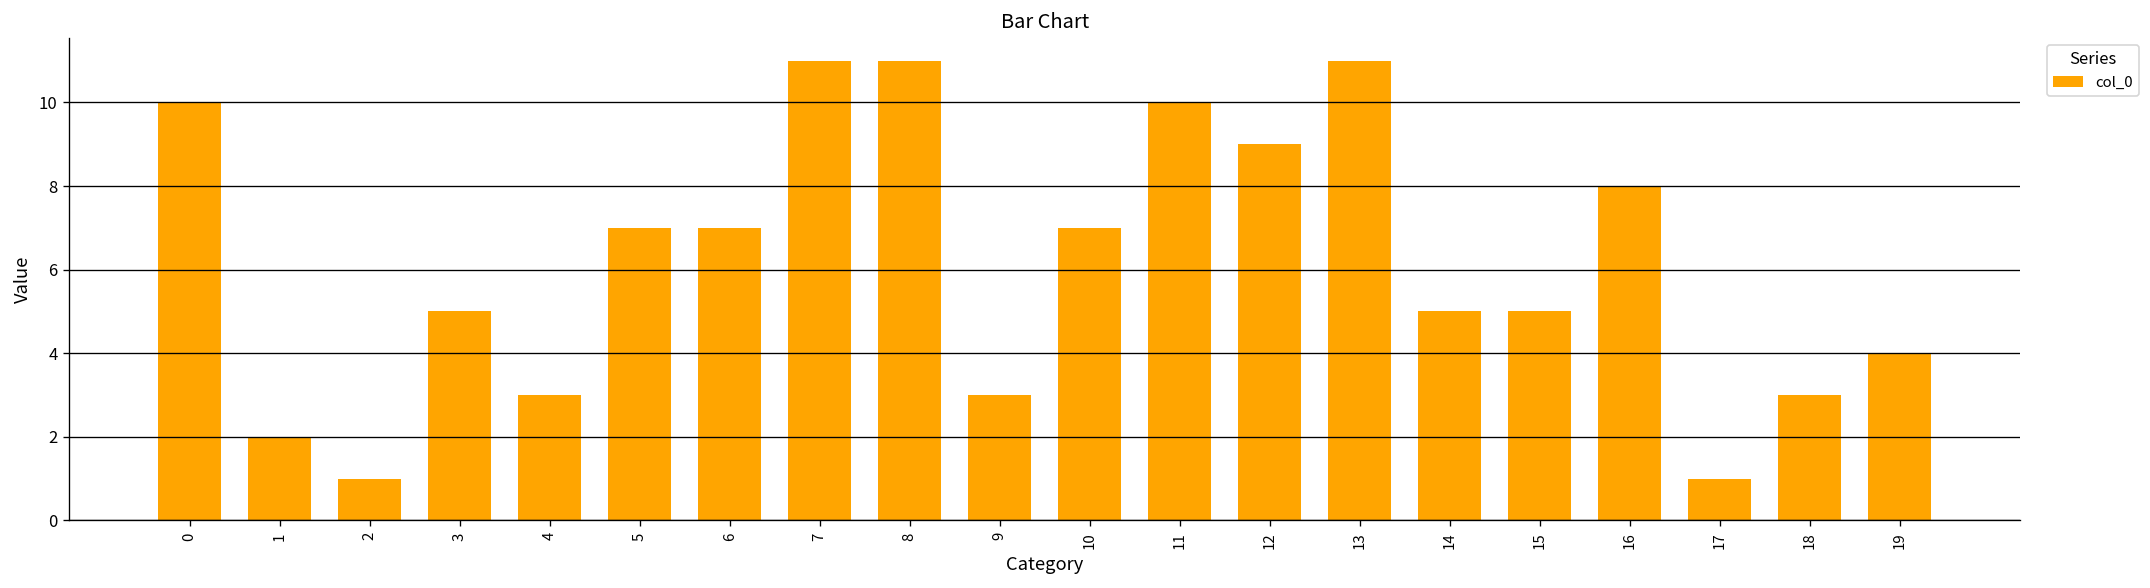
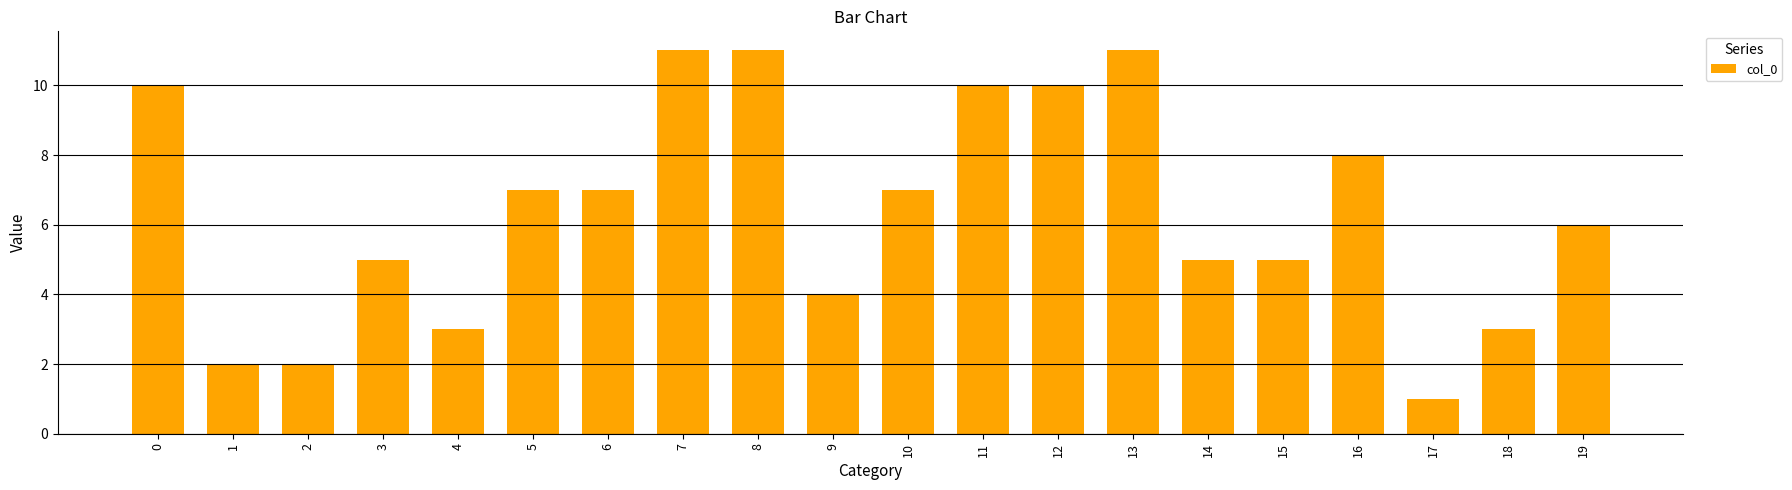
  {
    "0": 10,
    "1": 2,
-   "2": 1,
+   "2": 2,
    "3": 5,
    "4": 3,
    "5": 7,
    "6": 7,
    "7": 11,
    "8": 11,
-   "9": 3,
+   "9": 4,
    "10": 7,
    "11": 10,
-   "12": 9,
+   "12": 10,
    "13": 11,
    "14": 5,
    "15": 5,
    "16": 8,
    "17": 1,
    "18": 3,
-   "19": 4
+   "19": 6
  }
